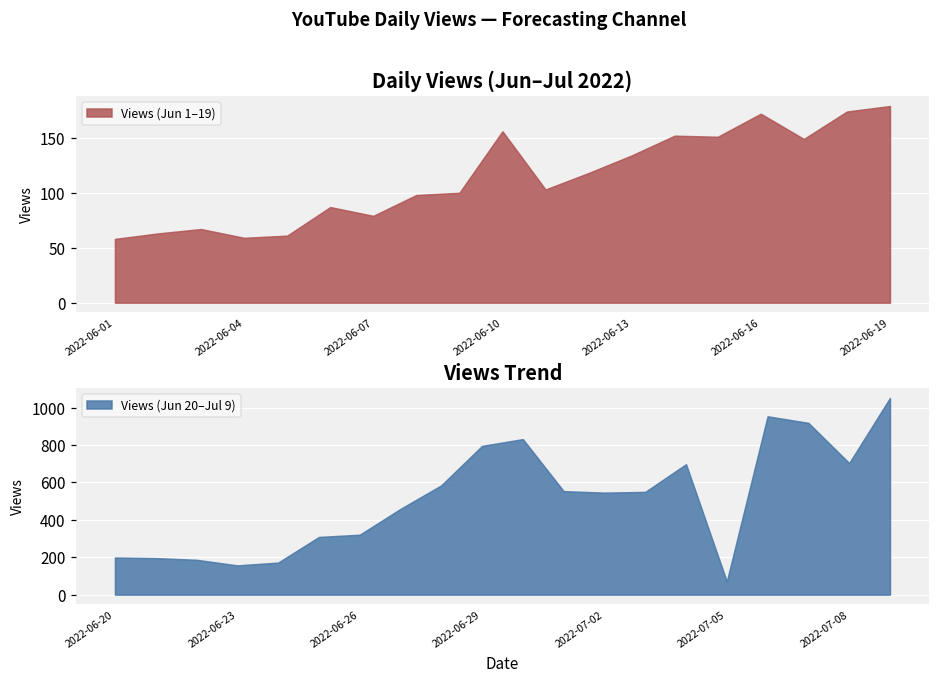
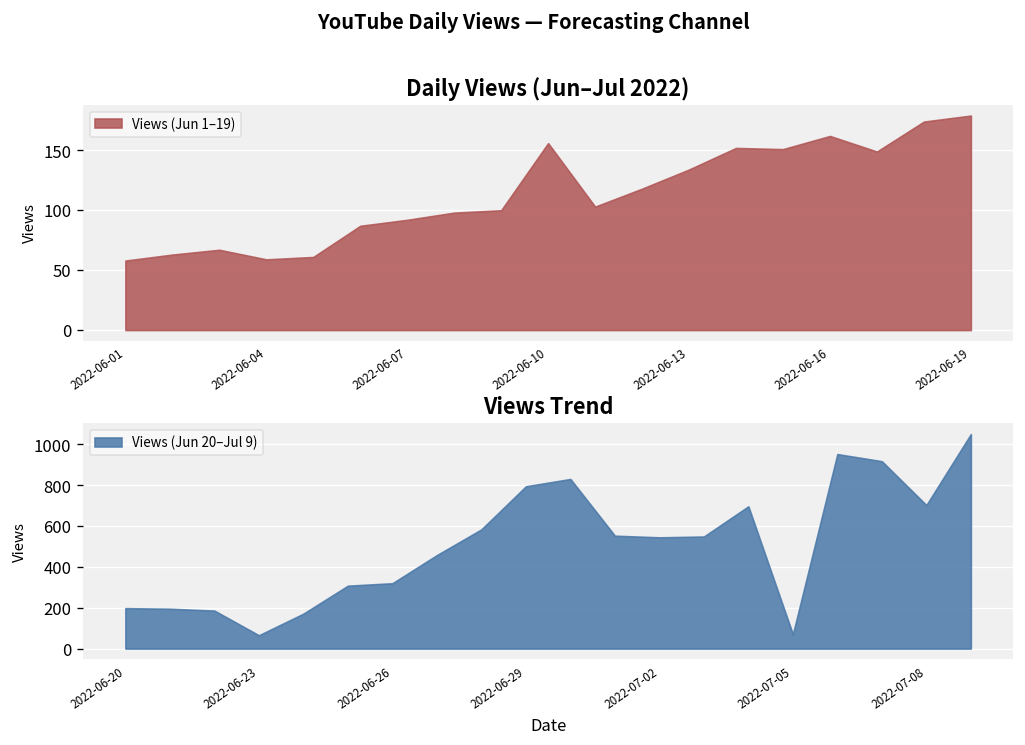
  {
    "Daily Views (Jun–Jul 2022)": {
      "2022-06-01": 60,
      "2022-06-04": 60,
-     "2022-06-07": 80,
+     "2022-06-07": 90,
      "2022-06-10": 160,
      "2022-06-13": 130,
-     "2022-06-16": 170,
+     "2022-06-16": 160,
      "2022-06-19": 180
    },
    "Views Trend": {
      "2022-06-20": 200,
-     "2022-06-23": 160,
+     "2022-06-23": 70,
      "2022-06-26": 320,
      "2022-06-29": 800,
      "2022-07-02": 550,
      "2022-07-05": 70,
      "2022-07-08": 700
    }
  }
